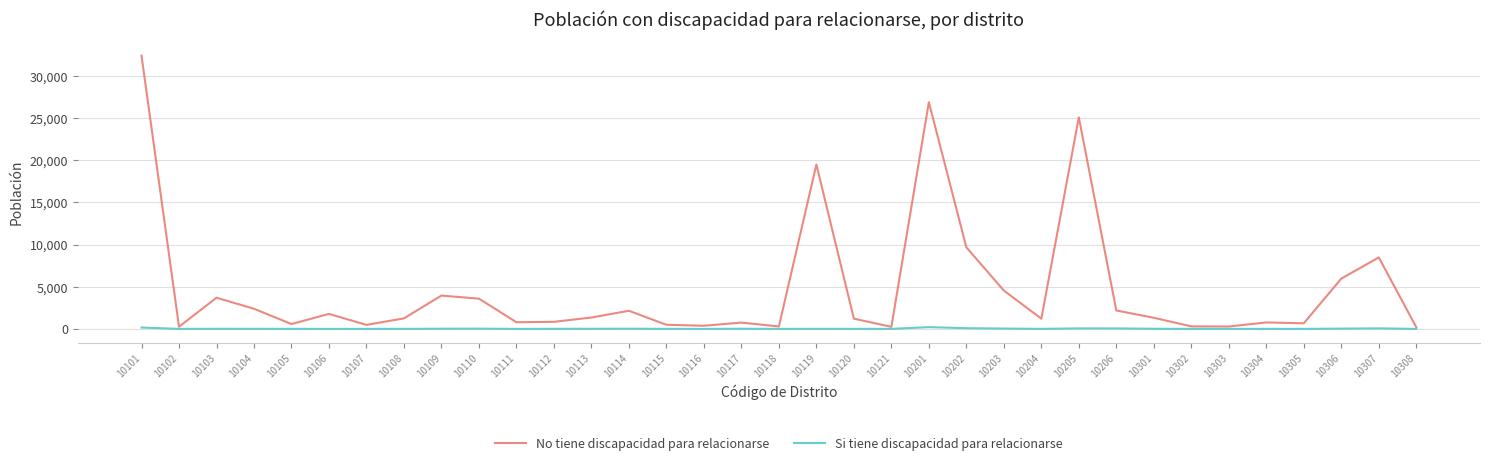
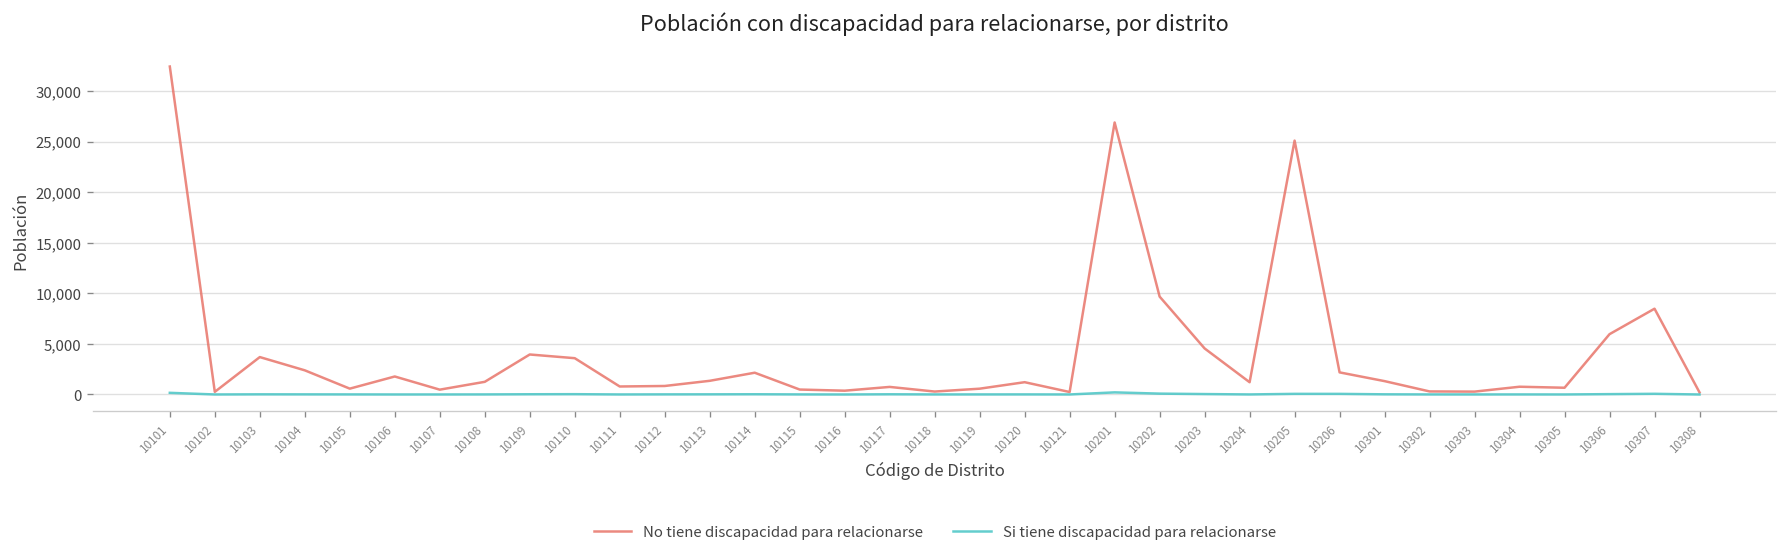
  {
    "No tiene discapacidad para relacionarse": {
      "10101": "32,000",
      "10103": "4,000",
      "10104": "2,000",
      "10105": "1,000",
      "10106": "2,000",
      "10107": "0",
      "10108": "1,000",
      "10109": "4,000",
      "10110": "4,000",
      "10111": "1,000",
      "10112": "1,000",
      "10113": "1,000",
      "10114": "2,000",
      "10115": "0",
      "10116": "0",
      "10117": "1,000",
-     "10119": "20,000",
+     "10119": "1,000",
      "10120": "1,000",
      "10201": "27,000",
      "10202": "10,000",
      "10203": "5,000",
      "10204": "1,000",
      "10205": "25,000",
      "10206": "2,000",
      "10301": "1,000",
      "10302": "0",
      "10304": "1,000",
      "10305": "1,000",
      "10306": "6,000",
      "10307": "8,000"
    },
    "Si tiene discapacidad para relacionarse": {
      "10101": "0",
      "10103": "0",
      "10104": "0",
      "10105": "0",
      "10106": "0",
      "10107": "0",
      "10108": "0",
      "10109": "0",
      "10110": "0",
      "10111": "0",
      "10112": "0",
      "10113": "0",
      "10114": "0",
      "10115": "0",
      "10116": "0",
      "10117": "0",
      "10119": "0",
      "10120": "0",
      "10201": "0",
      "10202": "0",
      "10203": "0",
      "10204": "0",
      "10205": "0",
      "10206": "0",
      "10301": "0",
      "10302": "0",
      "10304": "0",
      "10305": "0",
      "10306": "0",
      "10307": "0"
    }
  }
